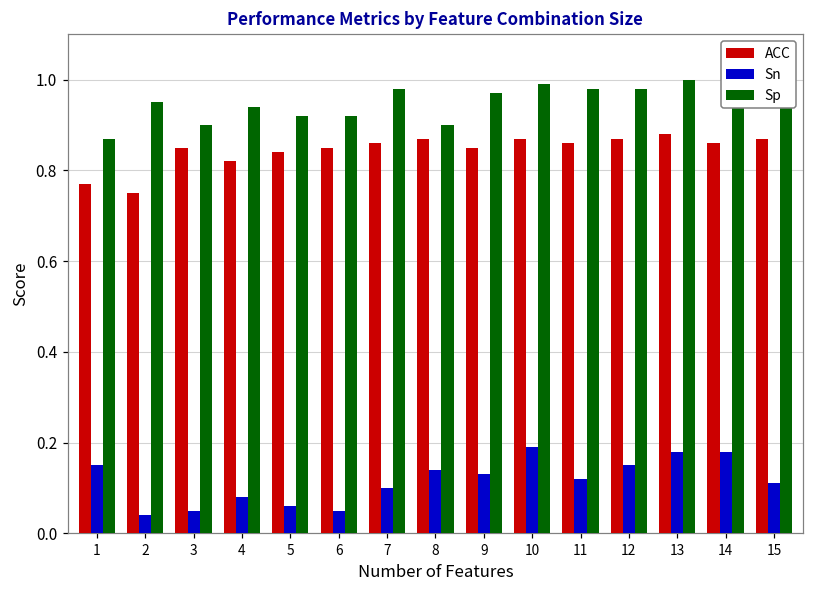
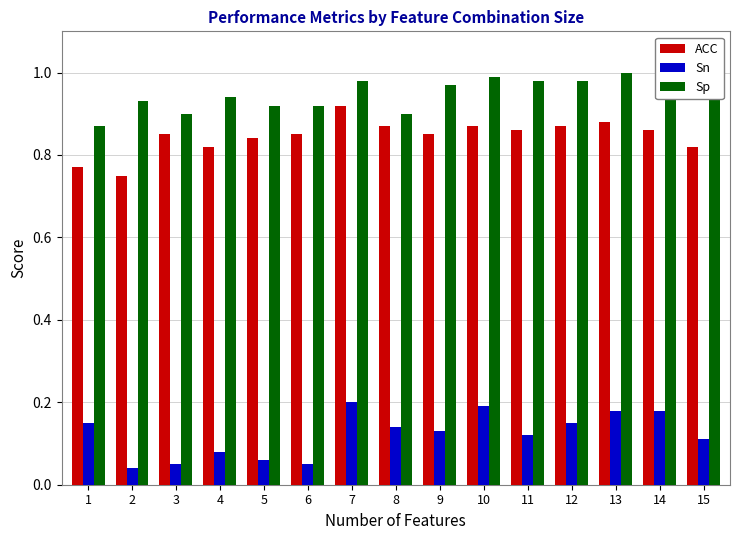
  {
    "ACC": {
      "1": 0.77,
      "2": 0.75,
      "3": 0.85,
      "4": 0.82,
      "5": 0.84,
      "6": 0.85,
-     "7": 0.86,
+     "7": 0.92,
      "8": 0.87,
      "9": 0.85,
      "10": 0.87,
      "11": 0.86,
      "12": 0.87,
      "13": 0.88,
      "14": 0.86,
-     "15": 0.87
+     "15": 0.82
    },
    "Sn": {
      "1": 0.15,
      "2": 0.04,
      "3": 0.05,
      "4": 0.08,
      "5": 0.06,
      "6": 0.05,
-     "7": 0.1,
+     "7": 0.2,
      "8": 0.14,
      "9": 0.13,
      "10": 0.19,
      "11": 0.12,
      "12": 0.15,
      "13": 0.18,
      "14": 0.18,
      "15": 0.11
    },
    "Sp": {
      "1": 0.87,
-     "2": 0.95,
+     "2": 0.93,
      "3": 0.90,
      "4": 0.94,
      "5": 0.92,
      "6": 0.92,
      "7": 0.98,
      "8": 0.90,
      "9": 0.97,
      "10": 0.99,
      "11": 0.98,
      "12": 0.98,
      "13": 1.00
    }
  }
